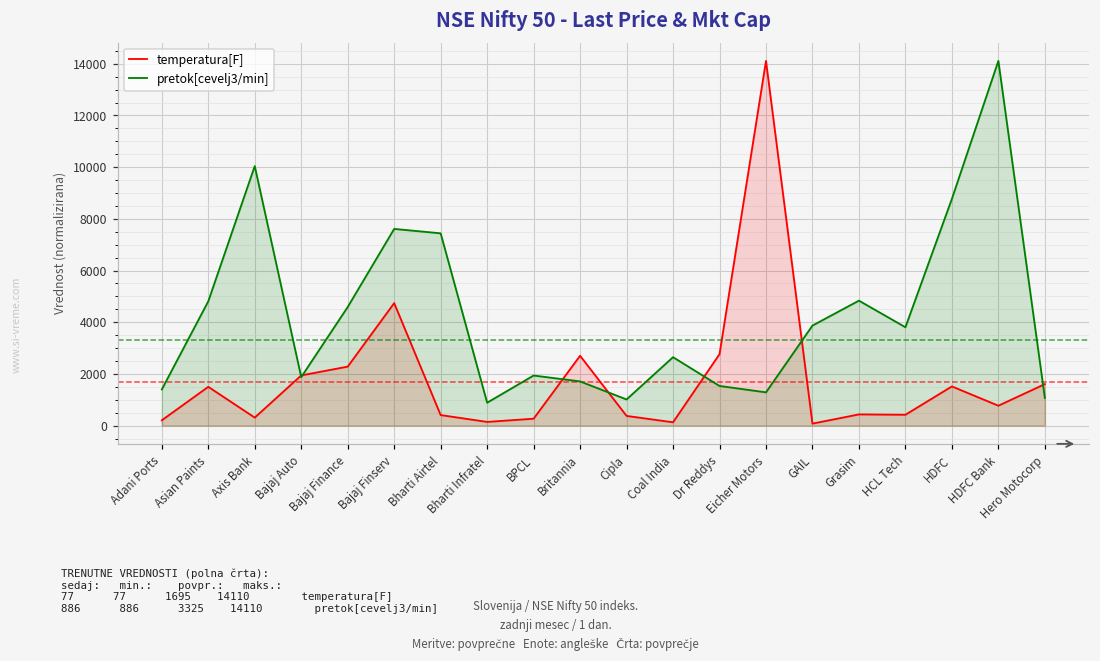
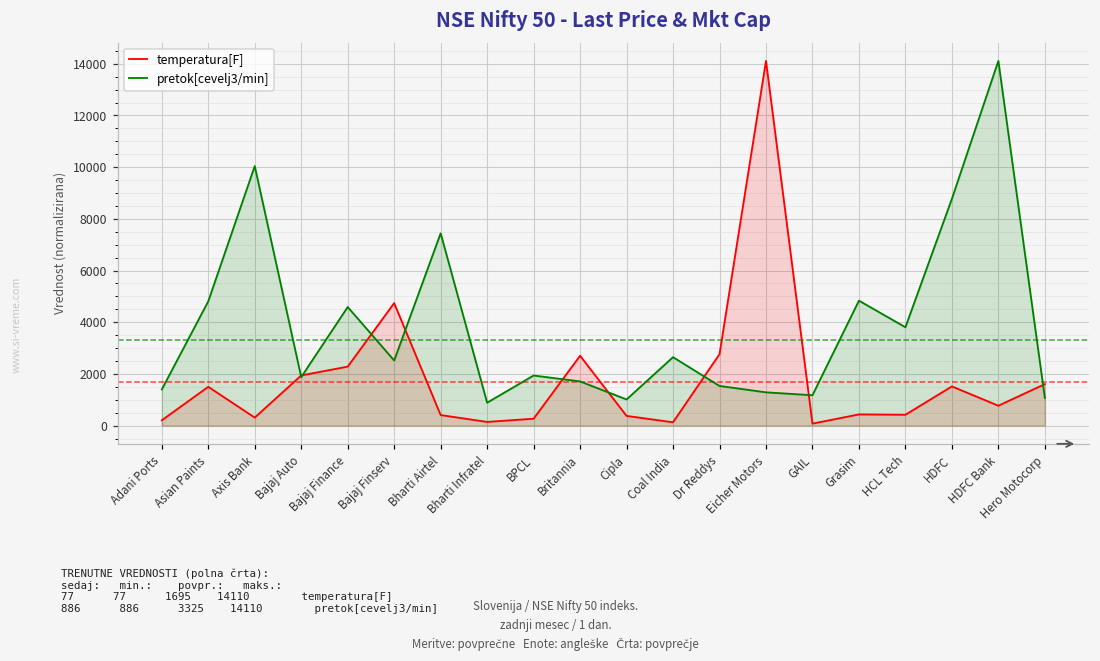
  {
    "temperatura[F]": {
      "Adani Ports": 200,
      "Asian Paints": 1500,
      "Axis Bank": 300,
      "Bajaj Finance": 2300,
      "Bajaj Finserv": 4700,
      "Bharti Airtel": 400,
      "Bharti Infratel": 100,
      "BPCL": 300,
      "Britannia": 2700,
      "Cipla": 400,
      "Coal India": 100,
      "Dr Reddys": 2800,
      "Eicher Motors": 14100,
      "GAIL": 100,
      "Grasim": 400,
      "HCL Tech": 400,
      "HDFC": 1500,
      "HDFC Bank": 800,
      "Hero Motocorp": 1600
    },
    "pretok[cevelj3/min]": {
      "Adani Ports": 1400,
      "Asian Paints": 4800,
      "Axis Bank": 10000,
      "Bajaj Finance": 4600,
-     "Bajaj Finserv": 7600,
+     "Bajaj Finserv": 2500,
      "Bharti Airtel": 7400,
      "Bharti Infratel": 900,
      "BPCL": 1900,
      "Britannia": 1700,
      "Cipla": 1000,
      "Coal India": 2600,
      "Dr Reddys": 1500,
      "Eicher Motors": 1300,
-     "GAIL": 3900,
+     "GAIL": 1200,
      "Grasim": 4800,
      "HCL Tech": 3800,
      "HDFC": 8800,
      "HDFC Bank": 14100,
      "Hero Motocorp": 1100
    }
  }
